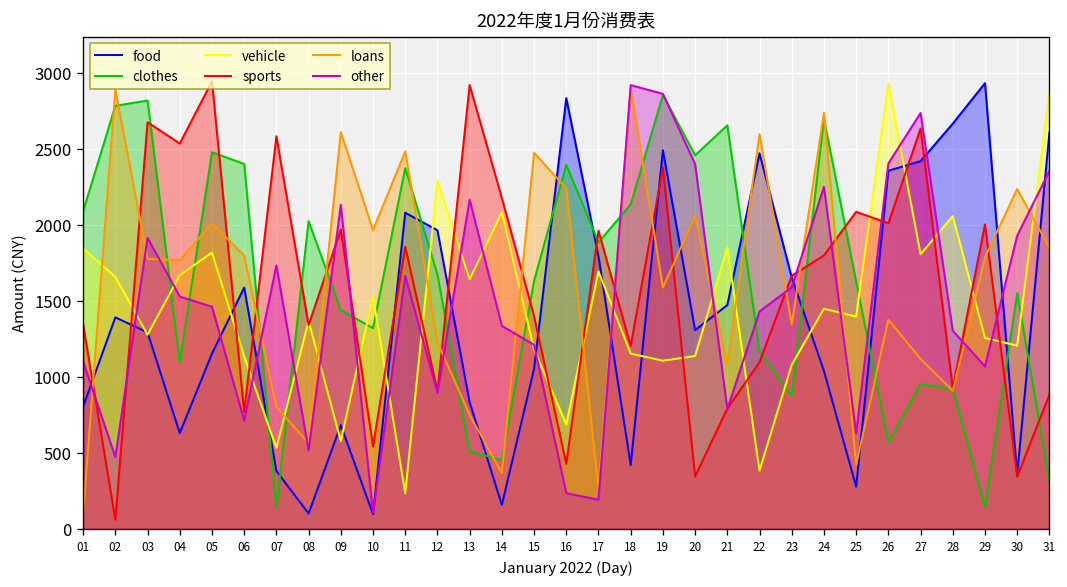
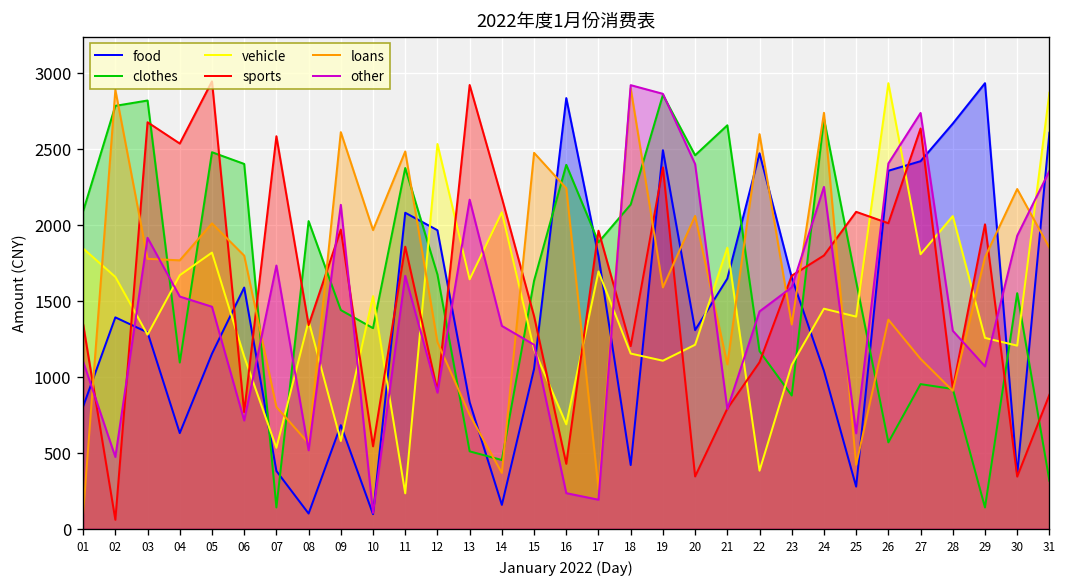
  {
    "food": {
      "01": 800,
      "02": 1390,
      "04": 630,
      "05": 1150,
      "06": 1590,
      "07": 380,
      "08": 100,
      "09": 680,
      "11": 2080,
      "12": 1960,
      "13": 830,
      "14": 160,
      "15": 1050,
      "16": 2830,
      "17": 1790,
      "18": 420,
      "19": 2490,
      "20": 1310,
-     "21": 1470,
+     "21": 1650,
      "22": 2470,
      "24": 1040,
      "25": 280,
      "26": 2350,
      "27": 2420,
      "28": 2660,
      "29": 2930,
      "31": 2600
    },
    "clothes": {
      "01": 2090,
      "02": 2780,
      "03": 2820,
      "04": 1090,
      "05": 2480,
      "06": 2400,
      "07": 140,
      "08": 2020,
      "09": 1440,
      "10": 1320,
      "11": 2370,
      "12": 1670,
      "13": 510,
      "14": 450,
      "15": 1630,
      "16": 2390,
      "17": 1880,
      "18": 2130,
      "20": 2460,
      "21": 2650,
      "22": 1170,
      "23": 880,
      "24": 2700,
      "25": 1630,
      "26": 570,
      "27": 950,
      "29": 140,
      "30": 1550,
      "31": 320
    },
    "vehicle": {
      "01": 1840,
      "02": 1660,
      "04": 1670,
      "05": 1820,
      "06": 1130,
      "07": 530,
      "08": 1370,
      "09": 580,
      "10": 1530,
      "11": 230,
-     "12": 2290,
+     "12": 2530,
      "13": 1640,
      "14": 2080,
      "15": 1180,
      "16": 690,
      "17": 1690,
      "18": 1150,
      "19": 1110,
-     "20": 1140,
+     "20": 1210,
      "21": 1850,
      "22": 380,
      "23": 1080,
      "24": 1450,
      "25": 1400,
      "26": 2930,
      "27": 1810,
      "28": 2060,
      "29": 1260,
      "30": 1200,
      "31": 2870
    },
    "sports": {
      "01": 1340,
      "02": 60,
      "03": 2670,
      "04": 2530,
      "06": 770,
      "07": 2580,
      "08": 1340,
      "09": 1970,
      "10": 540,
      "11": 1860,
      "13": 2920,
      "14": 2180,
      "15": 1400,
      "16": 430,
      "17": 1960,
      "18": 1200,
      "19": 2380,
      "20": 340,
      "22": 1100,
      "24": 1800,
      "25": 2080,
      "26": 2010,
      "27": 2630,
      "29": 2000,
      "31": 880
    },
    "loans": {
      "01": 100,
      "02": 2890,
      "03": 1780,
      "04": 1770,
      "05": 2010,
      "06": 1800,
      "07": 800,
      "08": 560,
      "09": 2610,
      "10": 1960,
      "11": 2480,
      "12": 1230,
      "13": 750,
      "14": 370,
      "15": 2470,
      "16": 2240,
      "17": 260,
      "18": 2900,
      "19": 1590,
      "20": 2060,
      "21": 1080,
      "22": 2600,
      "23": 1340,
      "24": 2740,
      "25": 420,
      "26": 1380,
      "27": 1120,
      "29": 1790,
      "30": 2230,
      "31": 1850
    },
    "other": {
      "01": 1100,
      "02": 470,
      "03": 1910,
      "04": 1530,
      "05": 1460,
      "06": 710,
      "07": 1730,
      "08": 520,
      "09": 2130,
      "11": 1660,
      "13": 2160,
      "14": 1330,
      "15": 1210,
      "16": 230,
      "17": 190,
      "18": 2920,
      "20": 2400,
      "22": 1430,
      "23": 1590,
      "24": 2250,
      "25": 630,
      "26": 2400,
      "27": 2730,
      "28": 1300,
      "29": 1070,
      "30": 1930,
      "31": 2350
    }
  }
